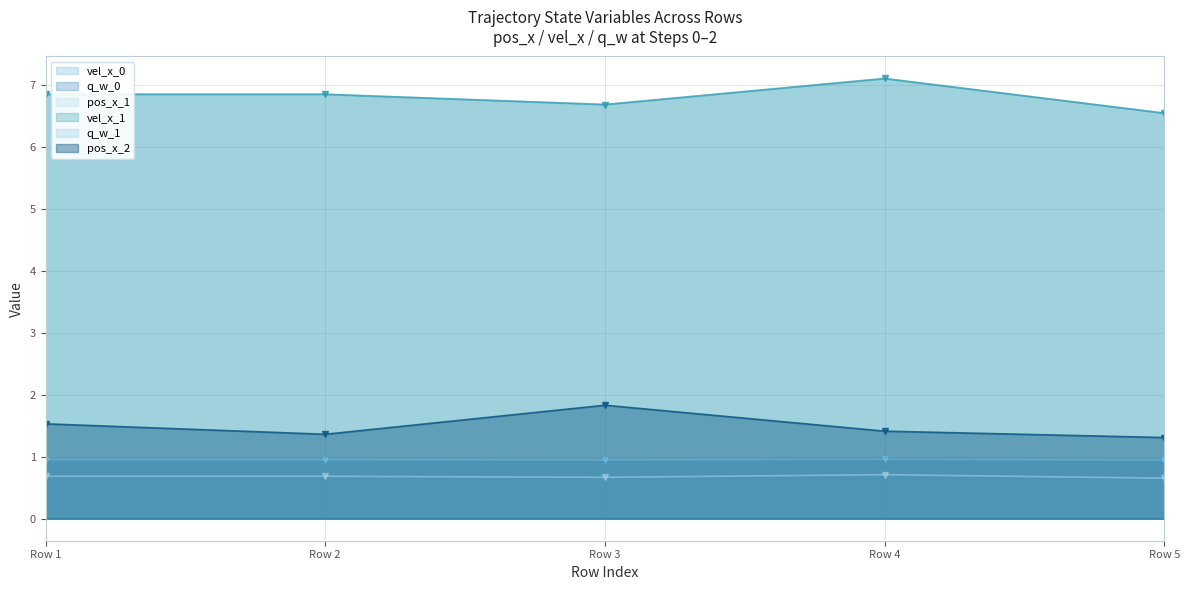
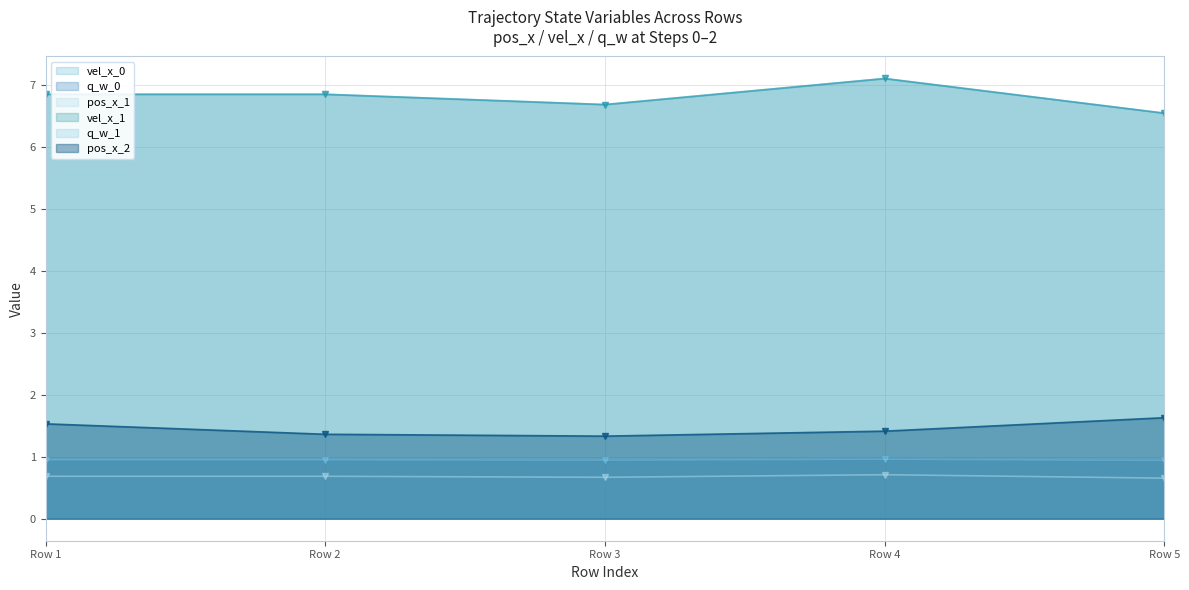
  {
    "pos_x_2": {
      "Row 1": 1.5,
      "Row 2": 1.4,
-     "Row 3": 1.8,
+     "Row 3": 1.3,
      "Row 4": 1.4,
-     "Row 5": 1.3
+     "Row 5": 1.6
    }
  }
